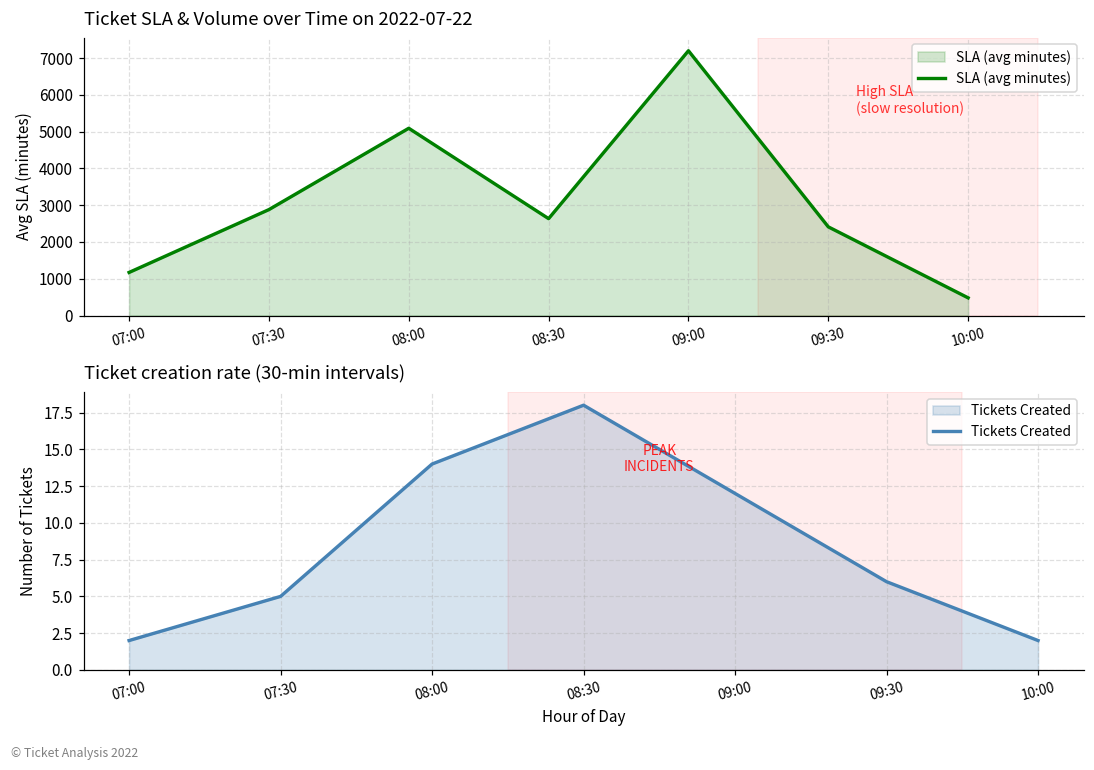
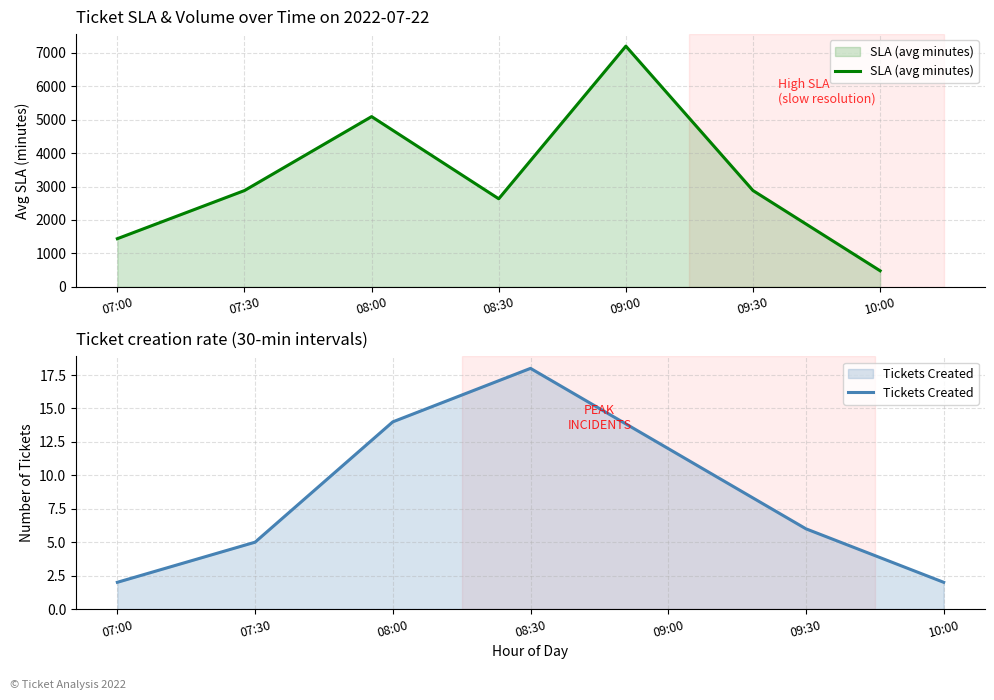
  {
    "Ticket SLA & Volume over Time on 2022-07-22": {
-     "07:00": 1200,
+     "07:00": 1400,
      "07:30": 2900,
      "08:00": 5100,
      "08:30": 2600,
      "09:00": 7200,
-     "09:30": 2400,
+     "09:30": 2900,
      "10:00": 500
    },
    "Ticket creation rate (30-min intervals)": {
      "07:00": 2.0,
      "07:30": 5.0,
      "08:00": 14.0,
      "08:30": 18.0,
      "09:00": 12.0,
      "09:30": 6.0,
      "10:00": 2.0
    }
  }
